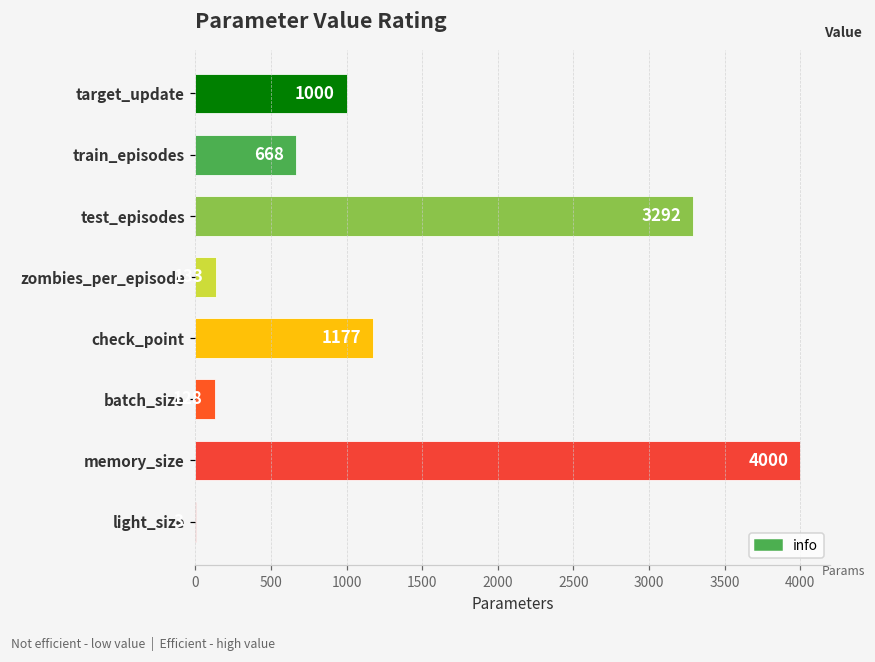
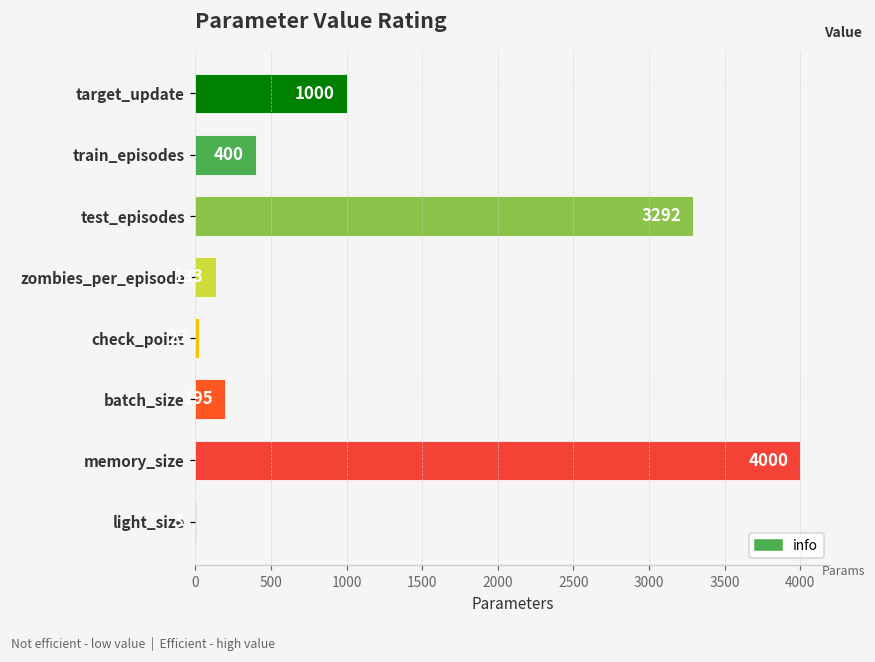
  {
    "target_update": 1000,
-   "train_episodes": 668,
+   "train_episodes": 400,
    "test_episodes": 3292,
-   "check_point": 1180,
-   "batch_size": 130,
+   "check_point": 30,
+   "batch_size": 200,
    "memory_size": 4000
  }
